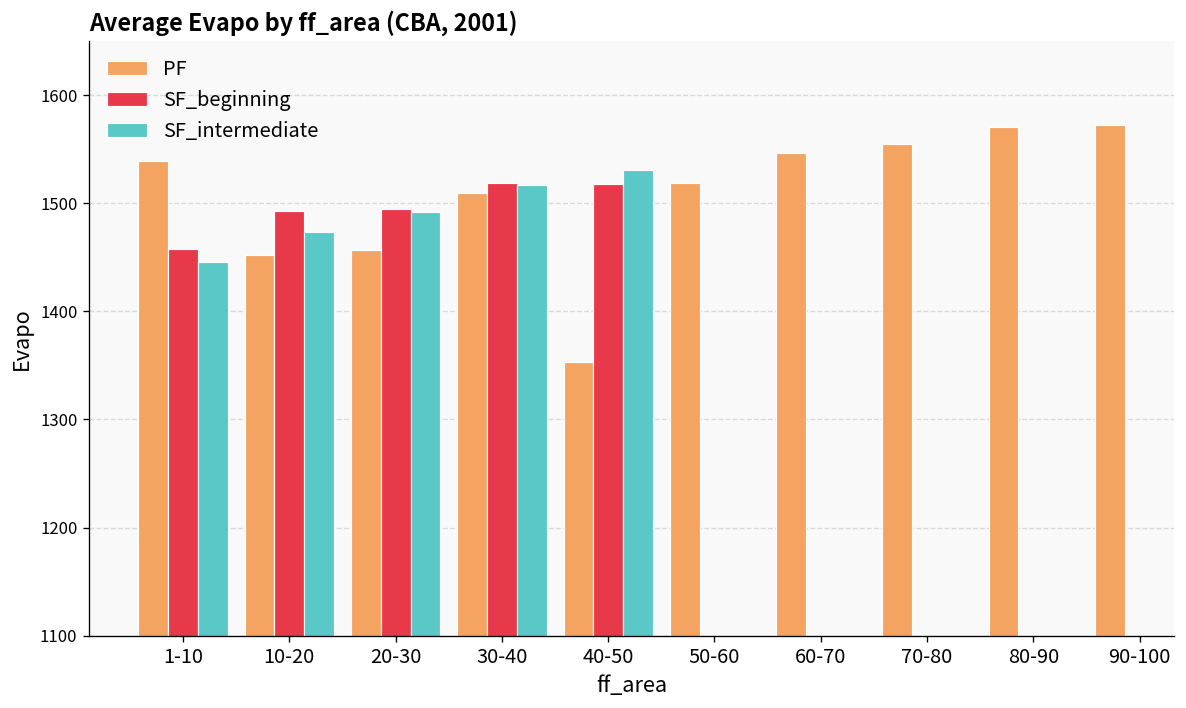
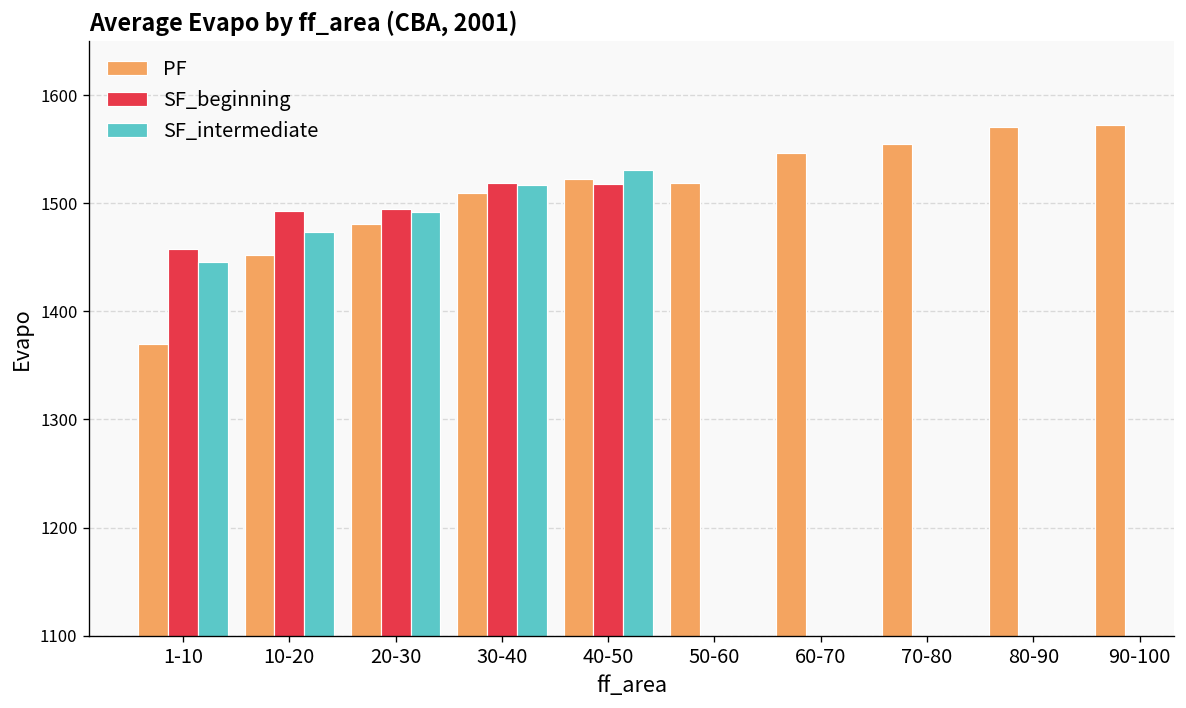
  {
    "PF": {
-     "1-10": 1540,
+     "1-10": 1370,
      "10-20": 1450,
-     "20-30": 1460,
+     "20-30": 1480,
      "30-40": 1510,
-     "40-50": 1350,
+     "40-50": 1520,
      "50-60": 1520,
      "60-70": 1550,
      "70-80": 1560,
      "80-90": 1570,
      "90-100": 1570
    },
    "SF_beginning": {
      "1-10": 1460,
      "10-20": 1490,
      "20-30": 1490,
      "30-40": 1520,
      "40-50": 1520
    }
  }
